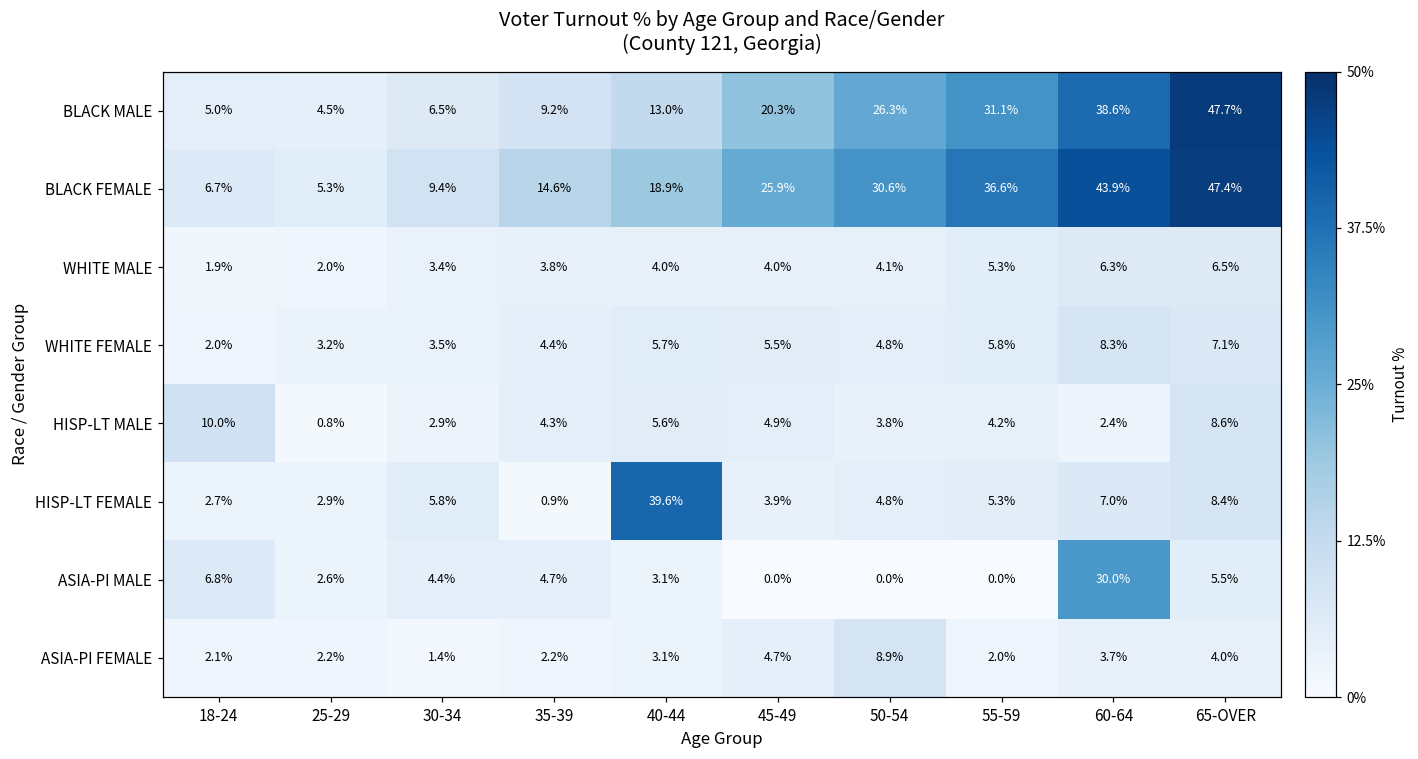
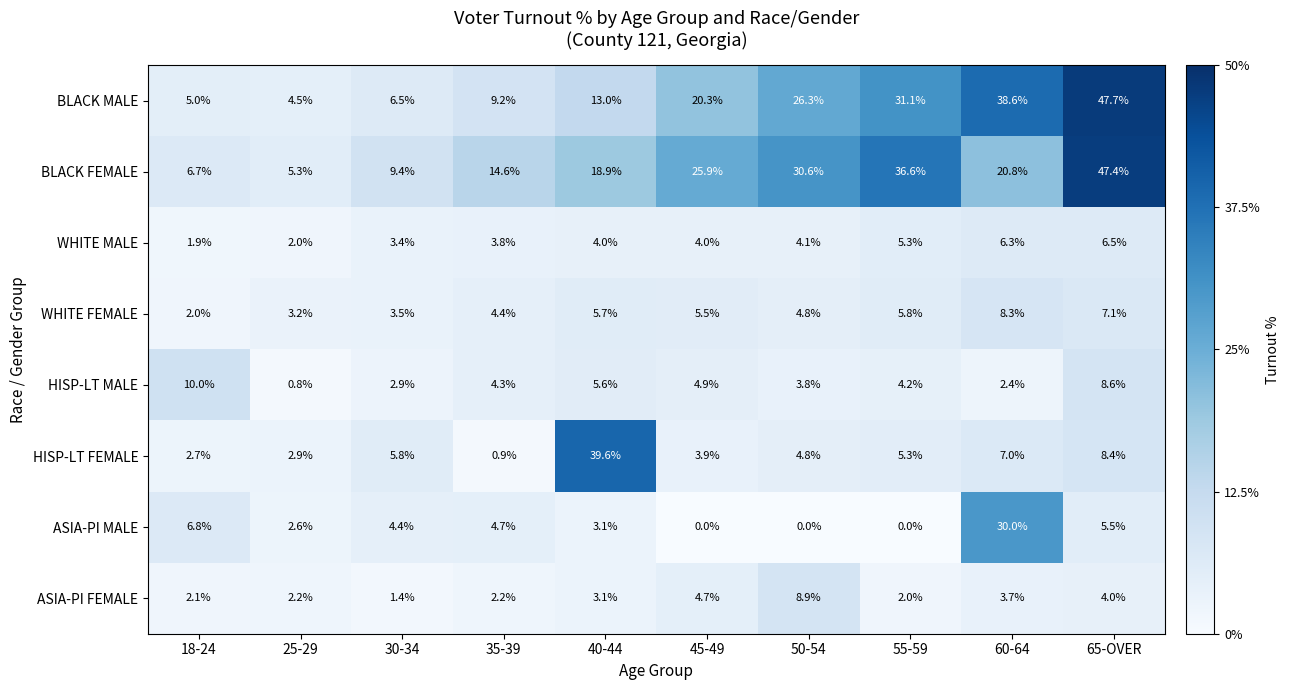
  {
    "BLACK MALE": {
      "18-24": "5.0%",
      "25-29": "4.5%",
      "30-34": "6.5%",
      "35-39": "9.2%",
      "40-44": "13.0%",
      "45-49": "20.3%",
      "50-54": "26.3%",
      "55-59": "31.1%",
      "60-64": "38.6%",
      "65-OVER": "47.7%"
    },
    "BLACK FEMALE": {
      "18-24": "6.7%",
      "25-29": "5.3%",
      "30-34": "9.4%",
      "35-39": "14.6%",
      "40-44": "18.9%",
      "45-49": "25.9%",
      "50-54": "30.6%",
      "55-59": "36.6%",
-     "60-64": "43.9%",
+     "60-64": "20.8%",
      "65-OVER": "47.4%"
    },
    "WHITE MALE": {
      "18-24": "1.9%",
      "25-29": "2.0%",
      "30-34": "3.4%",
      "35-39": "3.8%",
      "40-44": "4.0%",
      "45-49": "4.0%",
      "50-54": "4.1%",
      "55-59": "5.3%",
      "60-64": "6.3%",
      "65-OVER": "6.5%"
    },
    "WHITE FEMALE": {
      "18-24": "2.0%",
      "25-29": "3.2%",
      "30-34": "3.5%",
      "35-39": "4.4%",
      "40-44": "5.7%",
      "45-49": "5.5%",
      "50-54": "4.8%",
      "55-59": "5.8%",
      "60-64": "8.3%",
      "65-OVER": "7.1%"
    },
    "HISP-LT MALE": {
      "18-24": "10.0%",
      "25-29": "0.8%",
      "30-34": "2.9%",
      "35-39": "4.3%",
      "40-44": "5.6%",
      "45-49": "4.9%",
      "50-54": "3.8%",
      "55-59": "4.2%",
      "60-64": "2.4%",
      "65-OVER": "8.6%"
    },
    "HISP-LT FEMALE": {
      "18-24": "2.7%",
      "25-29": "2.9%",
      "30-34": "5.8%",
      "35-39": "0.9%",
      "40-44": "39.6%",
      "45-49": "3.9%",
      "50-54": "4.8%",
      "55-59": "5.3%",
      "60-64": "7.0%",
      "65-OVER": "8.4%"
    },
    "ASIA-PI MALE": {
      "18-24": "6.8%",
      "25-29": "2.6%",
      "30-34": "4.4%",
      "35-39": "4.7%",
      "40-44": "3.1%",
      "45-49": "0.0%",
      "50-54": "0.0%",
      "55-59": "0.0%",
      "60-64": "30.0%",
      "65-OVER": "5.5%"
    },
    "ASIA-PI FEMALE": {
      "18-24": "2.1%",
      "25-29": "2.2%",
      "30-34": "1.4%",
      "35-39": "2.2%",
      "40-44": "3.1%",
      "45-49": "4.7%",
      "50-54": "8.9%",
      "55-59": "2.0%",
      "60-64": "3.7%",
      "65-OVER": "4.0%"
    }
  }
